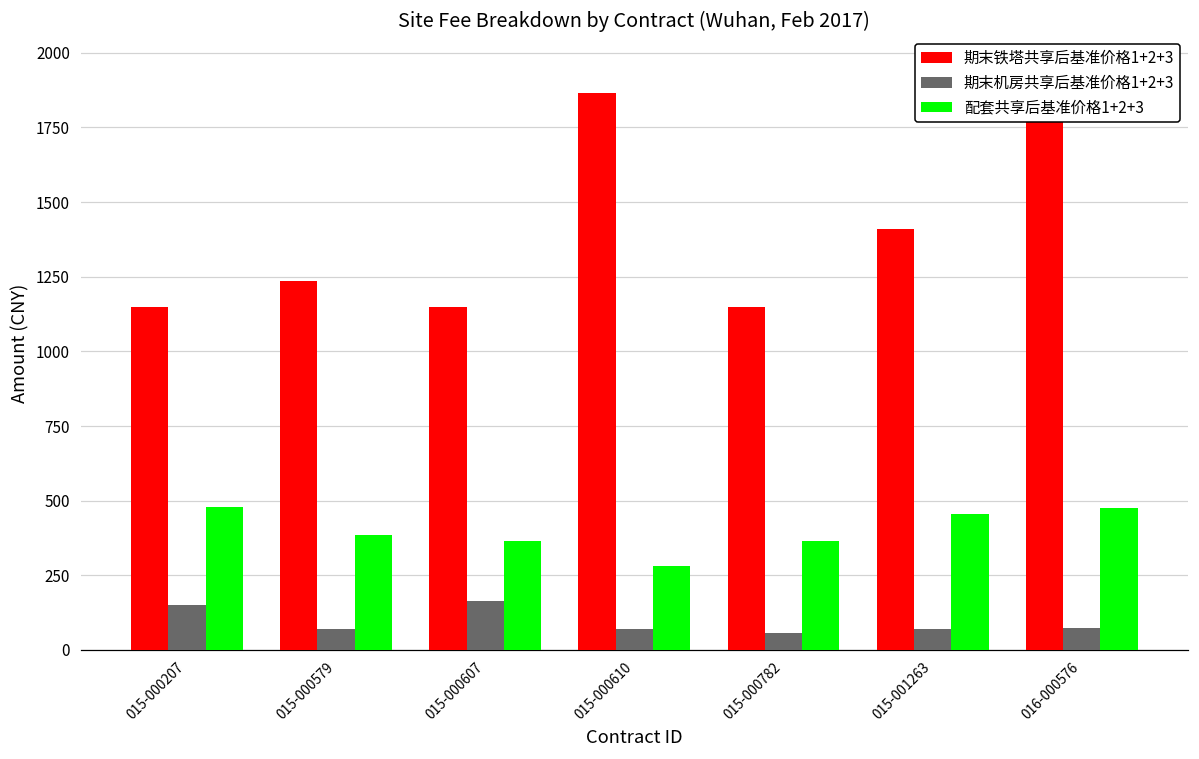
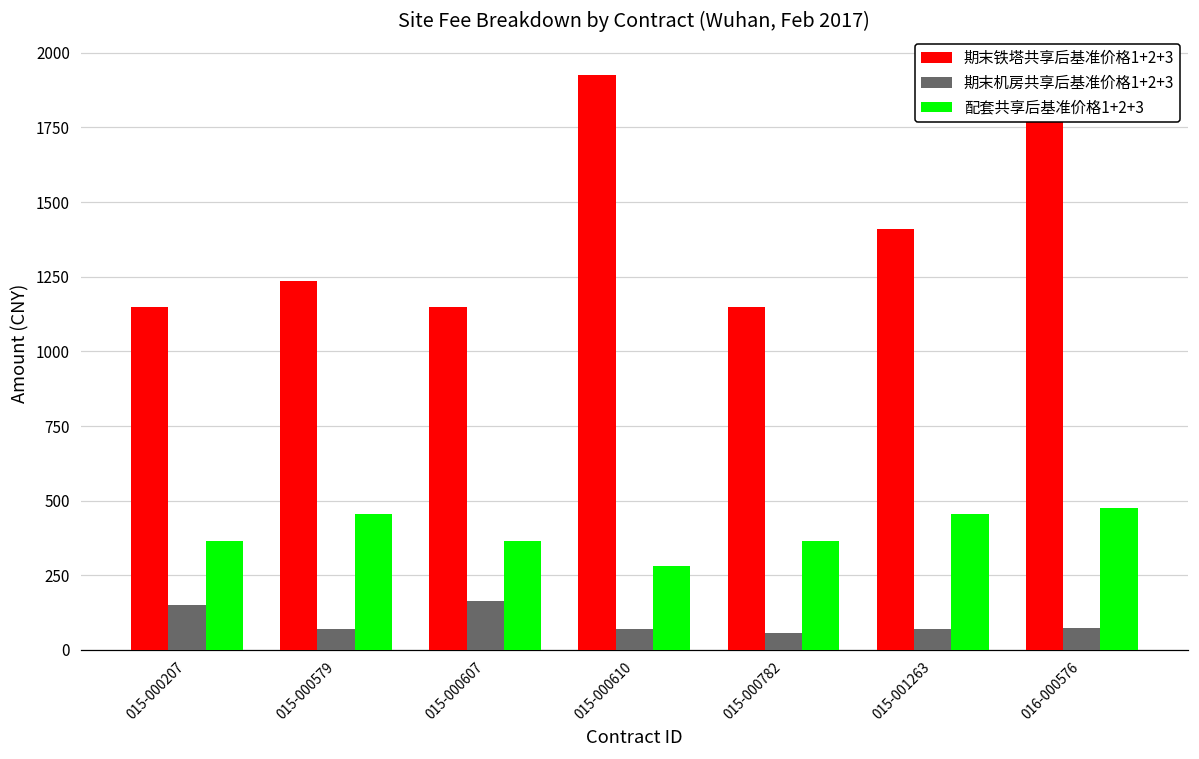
  {
    "期末铁塔共享后基准价格1+2+3": {
      "015-000207": 1150,
      "015-000579": 1240,
      "015-000607": 1150,
-     "015-000610": 1870,
+     "015-000610": 1930,
      "015-000782": 1150,
      "015-001263": 1410
    },
    "期末机房共享后基准价格1+2+3": {
      "015-000207": 150,
      "015-000579": 70,
      "015-000607": 160,
      "015-000610": 70,
      "015-000782": 60,
      "015-001263": 70,
      "016-000576": 70
    },
    "配套共享后基准价格1+2+3": {
-     "015-000207": 480,
-     "015-000579": 390,
+     "015-000207": 370,
+     "015-000579": 450,
      "015-000607": 370,
      "015-000610": 280,
      "015-000782": 370,
      "015-001263": 460,
      "016-000576": 480
    }
  }
